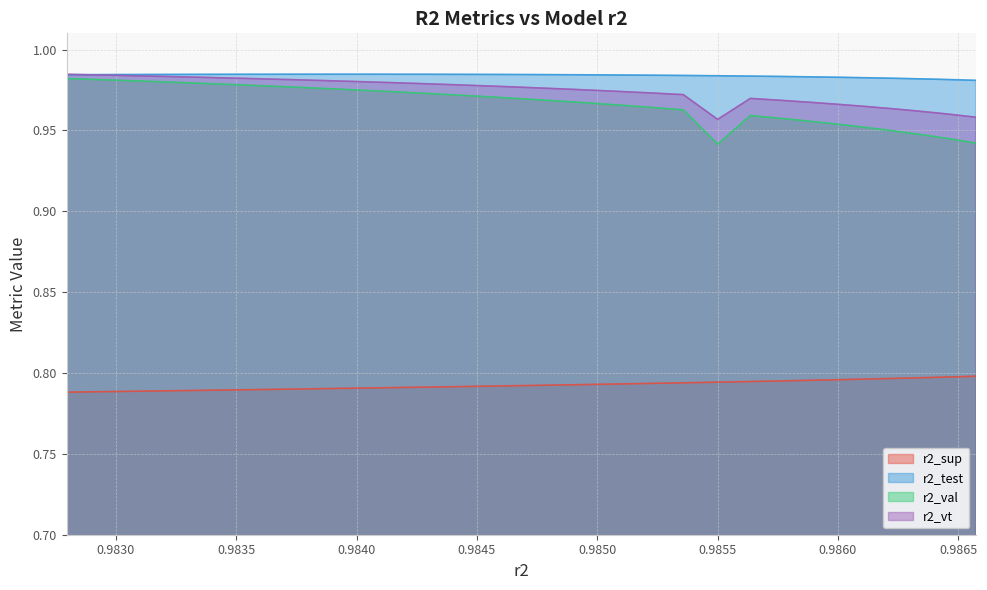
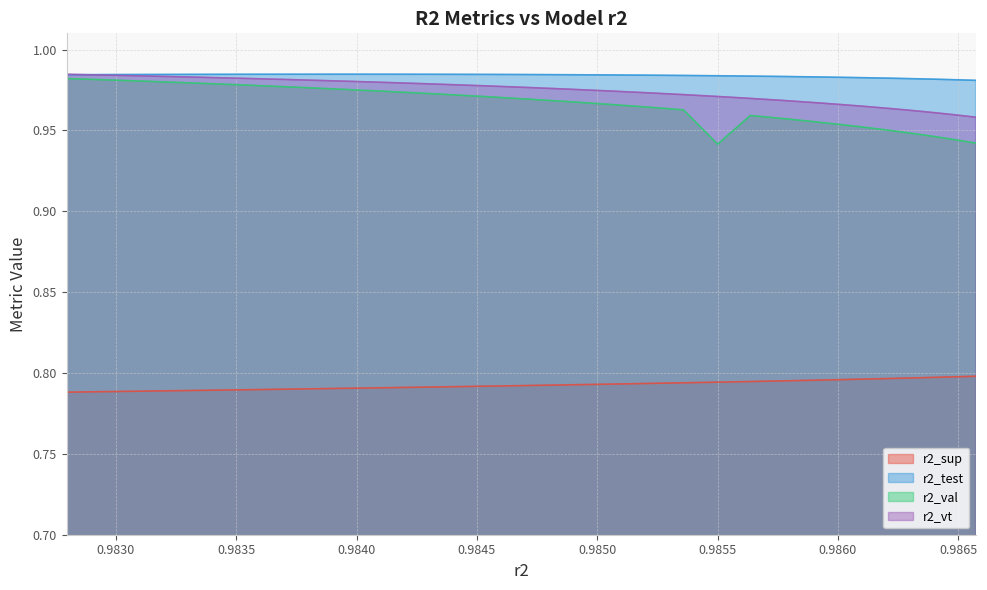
  {
    "r2_sup": {
      "0.9855": 0.794
    },
    "r2_test": {
      "0.9855": 0.984
    },
    "r2_val": {
      "0.9855": 0.941
    },
    "r2_vt": {
-     "0.9855": 0.957
+     "0.9855": 0.971
    }
  }
